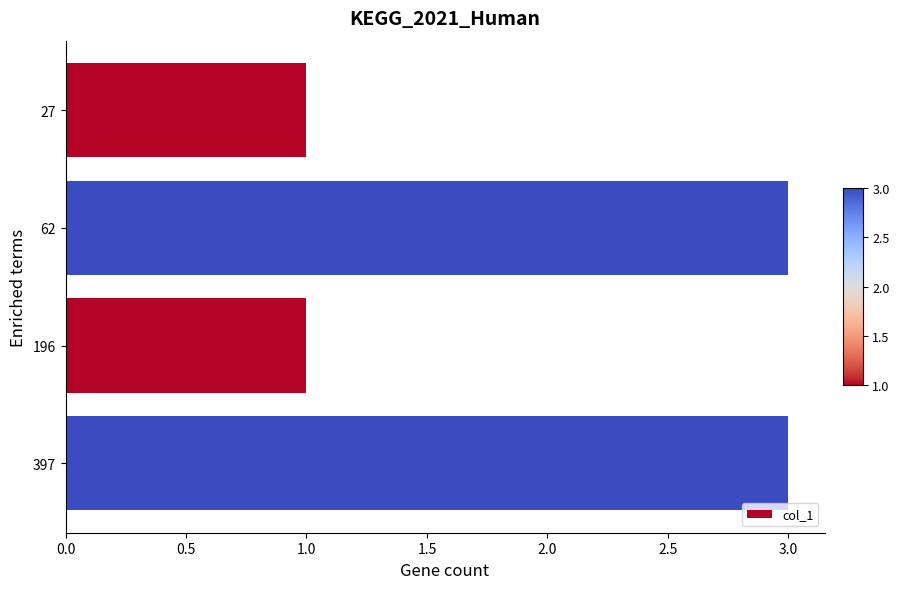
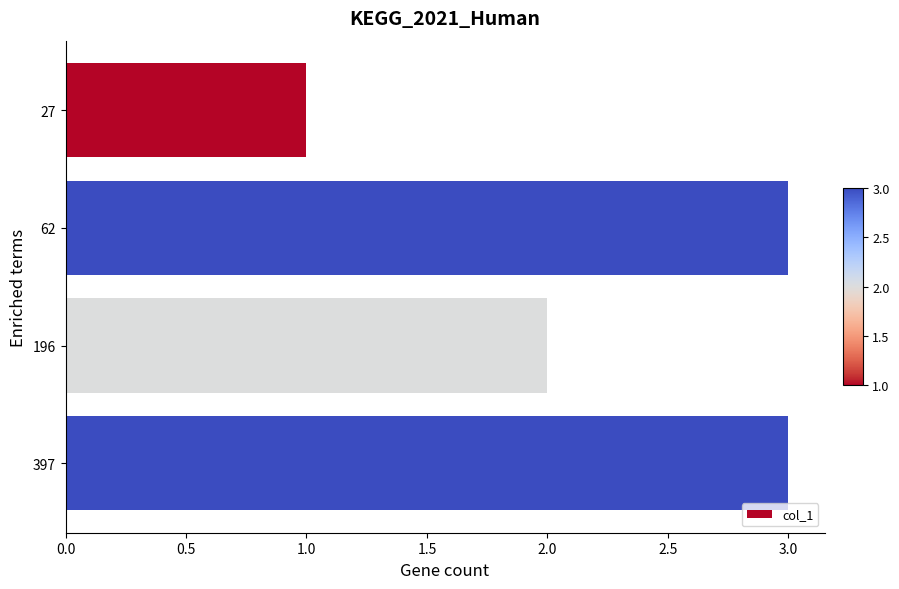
  {
    "27": 1,
    "62": 3,
-   "196": 1,
+   "196": 2,
    "397": 3
  }
